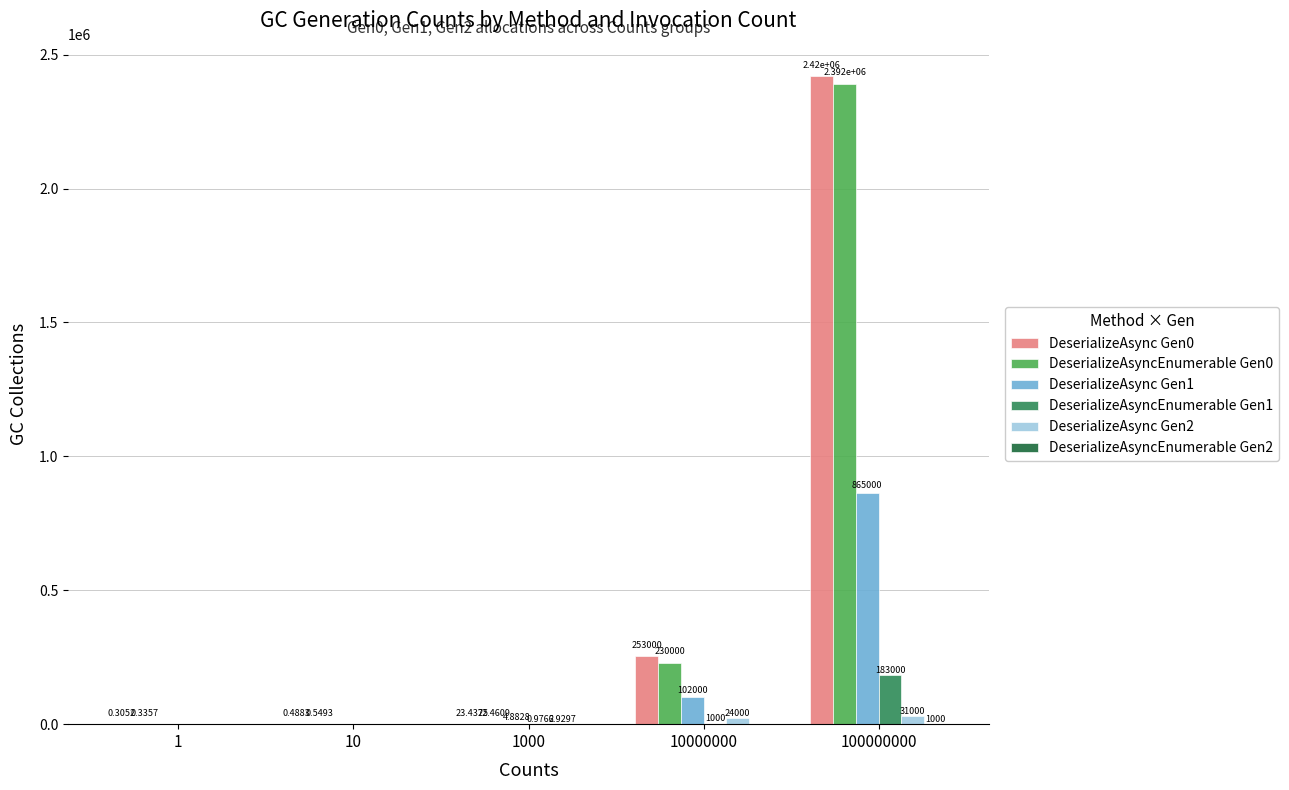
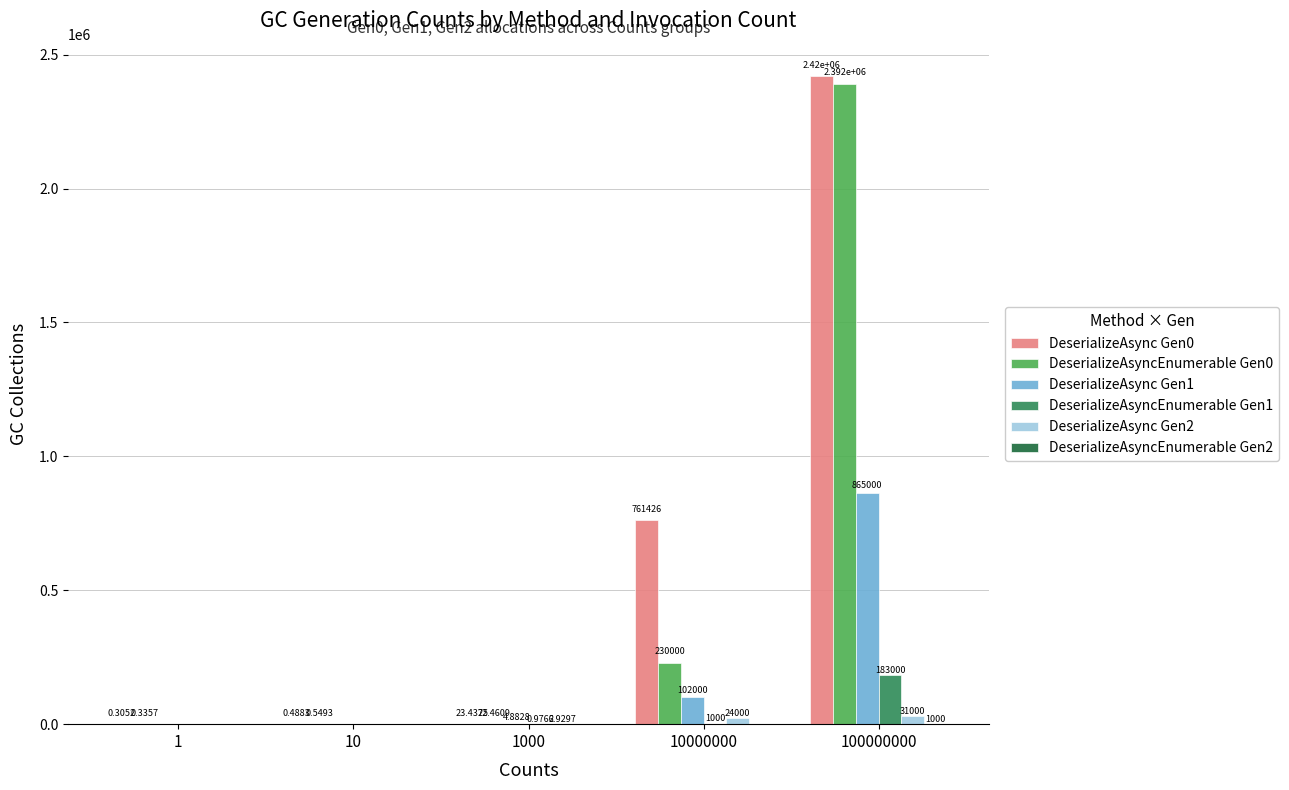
  {
    "DeserializeAsync Gen0": {
-     "10000000": "253000",
+     "10000000": "761426",
      "100000000": "2.42e+06"
    }
  }
